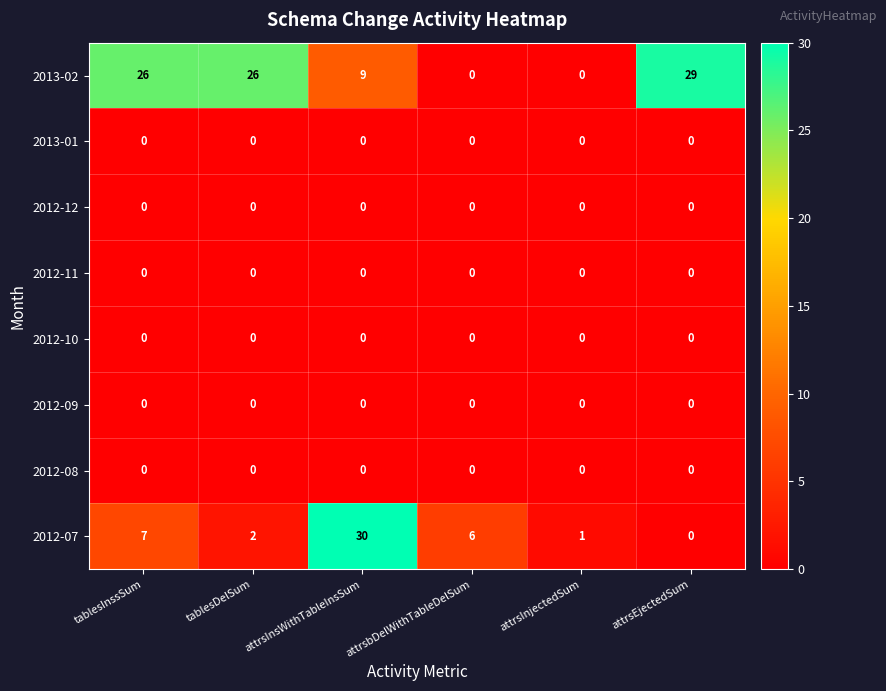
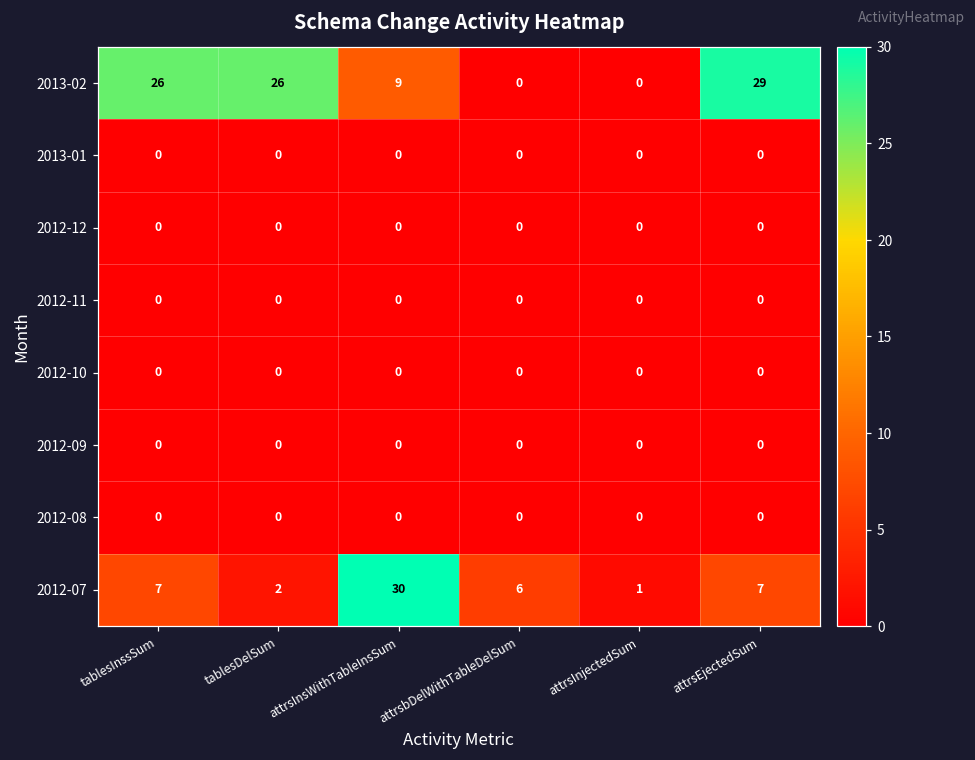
  {
    "2013-02": {
      "tablesInssSum": 26,
      "tablesDelSum": 26,
      "attrsInsWithTableInsSum": 9,
      "attrsbDelWithTableDelSum": 0,
      "attrsInjectedSum": 0,
      "attrsEjectedSum": 29
    },
    "2013-01": {
      "tablesInssSum": 0,
      "tablesDelSum": 0,
      "attrsInsWithTableInsSum": 0,
      "attrsbDelWithTableDelSum": 0,
      "attrsInjectedSum": 0,
      "attrsEjectedSum": 0
    },
    "2012-12": {
      "tablesInssSum": 0,
      "tablesDelSum": 0,
      "attrsInsWithTableInsSum": 0,
      "attrsbDelWithTableDelSum": 0,
      "attrsInjectedSum": 0,
      "attrsEjectedSum": 0
    },
    "2012-11": {
      "tablesInssSum": 0,
      "tablesDelSum": 0,
      "attrsInsWithTableInsSum": 0,
      "attrsbDelWithTableDelSum": 0,
      "attrsInjectedSum": 0,
      "attrsEjectedSum": 0
    },
    "2012-10": {
      "tablesInssSum": 0,
      "tablesDelSum": 0,
      "attrsInsWithTableInsSum": 0,
      "attrsbDelWithTableDelSum": 0,
      "attrsInjectedSum": 0,
      "attrsEjectedSum": 0
    },
    "2012-09": {
      "tablesInssSum": 0,
      "tablesDelSum": 0,
      "attrsInsWithTableInsSum": 0,
      "attrsbDelWithTableDelSum": 0,
      "attrsInjectedSum": 0,
      "attrsEjectedSum": 0
    },
    "2012-08": {
      "tablesInssSum": 0,
      "tablesDelSum": 0,
      "attrsInsWithTableInsSum": 0,
      "attrsbDelWithTableDelSum": 0,
      "attrsInjectedSum": 0,
      "attrsEjectedSum": 0
    },
    "2012-07": {
      "tablesInssSum": 7,
      "tablesDelSum": 2,
      "attrsInsWithTableInsSum": 30,
      "attrsbDelWithTableDelSum": 6,
      "attrsInjectedSum": 1,
-     "attrsEjectedSum": 0
+     "attrsEjectedSum": 7
    }
  }
